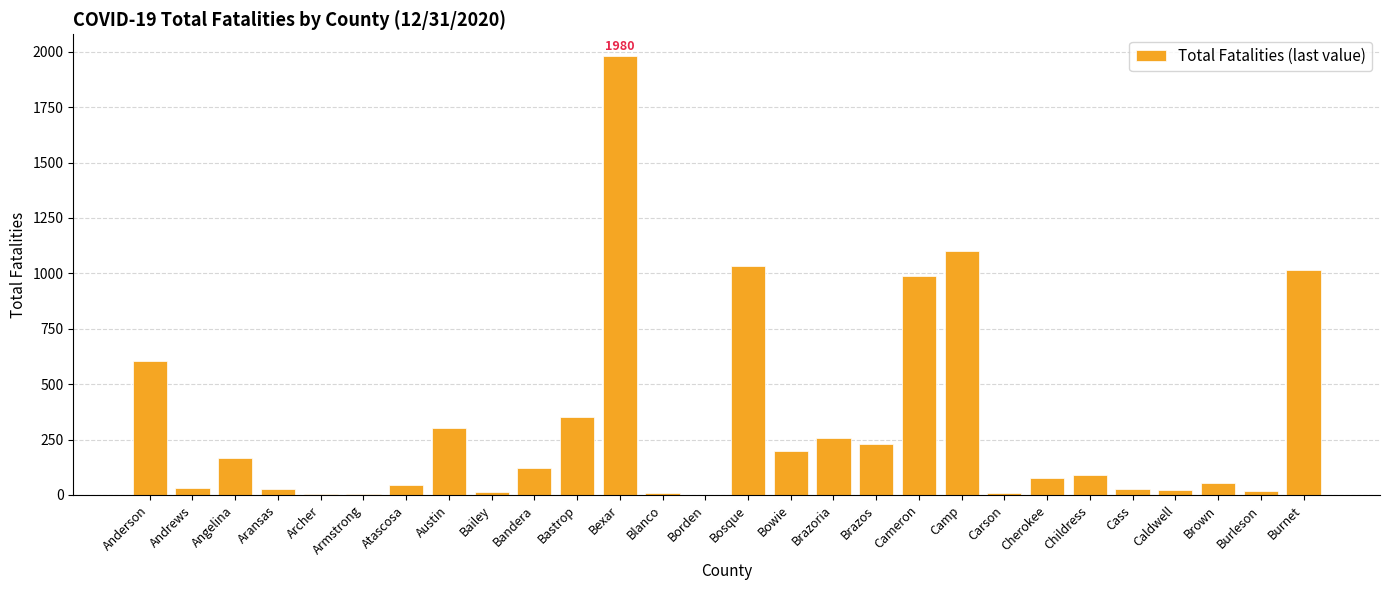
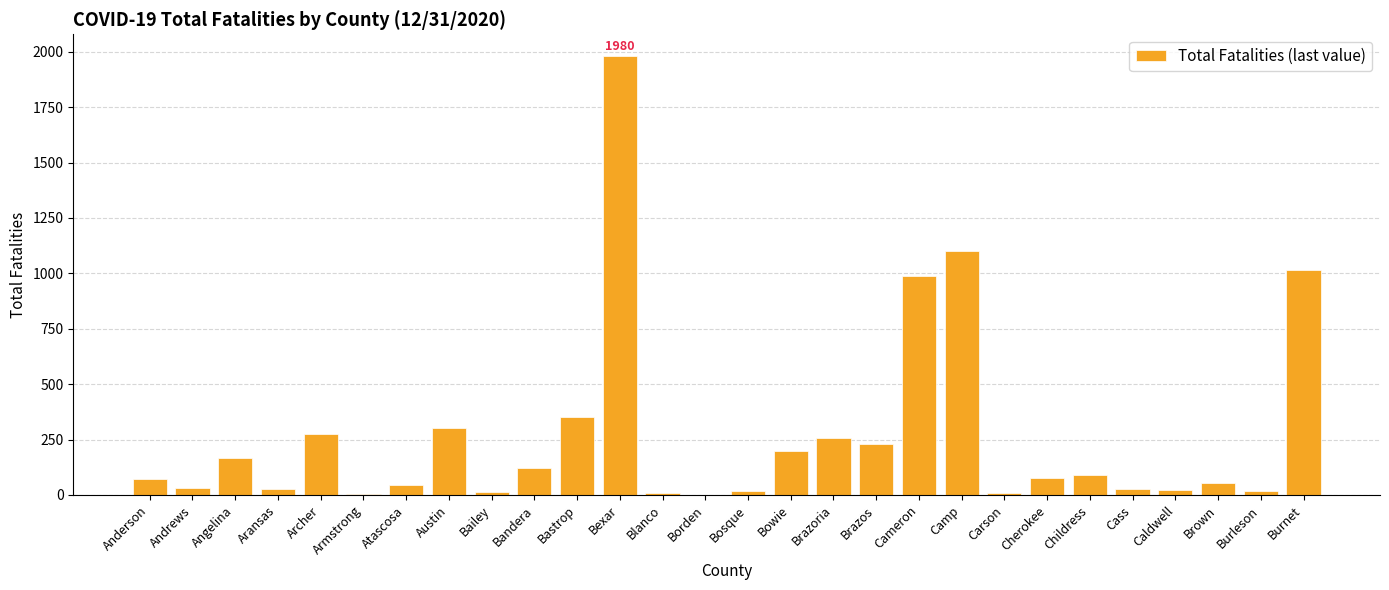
  {
-   "Anderson": 600,
+   "Anderson": 70,
    "Andrews": 30,
    "Angelina": 170,
    "Aransas": 30,
-   "Archer": 10,
+   "Archer": 280,
    "Atascosa": 40,
    "Austin": 300,
    "Bailey": 20,
    "Bandera": 120,
    "Bastrop": 350,
    "Borden": 0,
-   "Bosque": 1030,
+   "Bosque": 20,
    "Bowie": 200,
    "Brazoria": 260,
    "Brazos": 230,
    "Cameron": 990,
    "Camp": 1100,
    "Cherokee": 80,
    "Childress": 90,
    "Cass": 30,
    "Caldwell": 20,
    "Brown": 60,
    "Burleson": 20,
    "Burnet": 1010
  }
